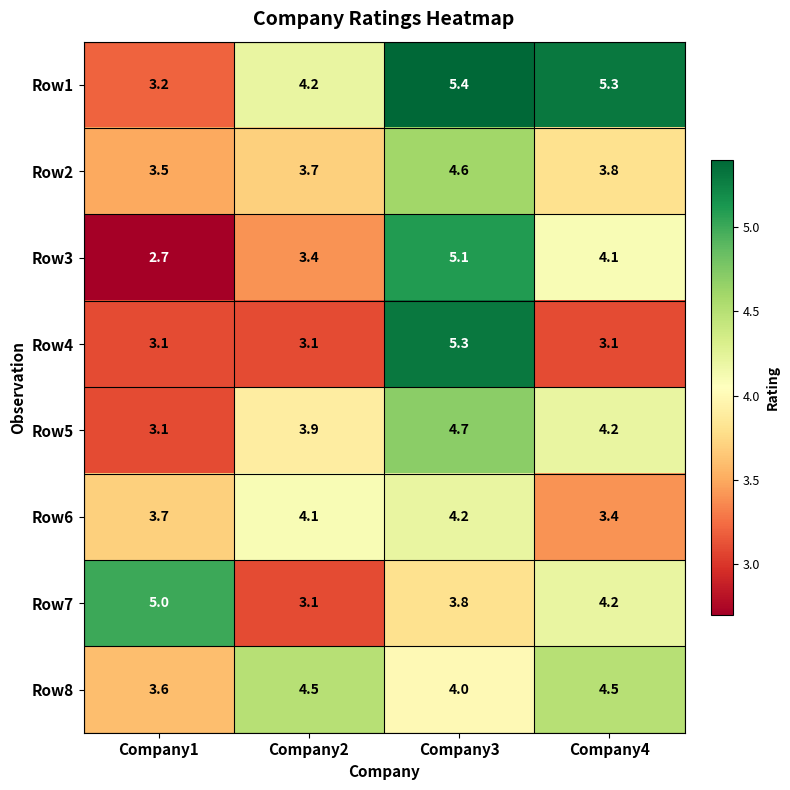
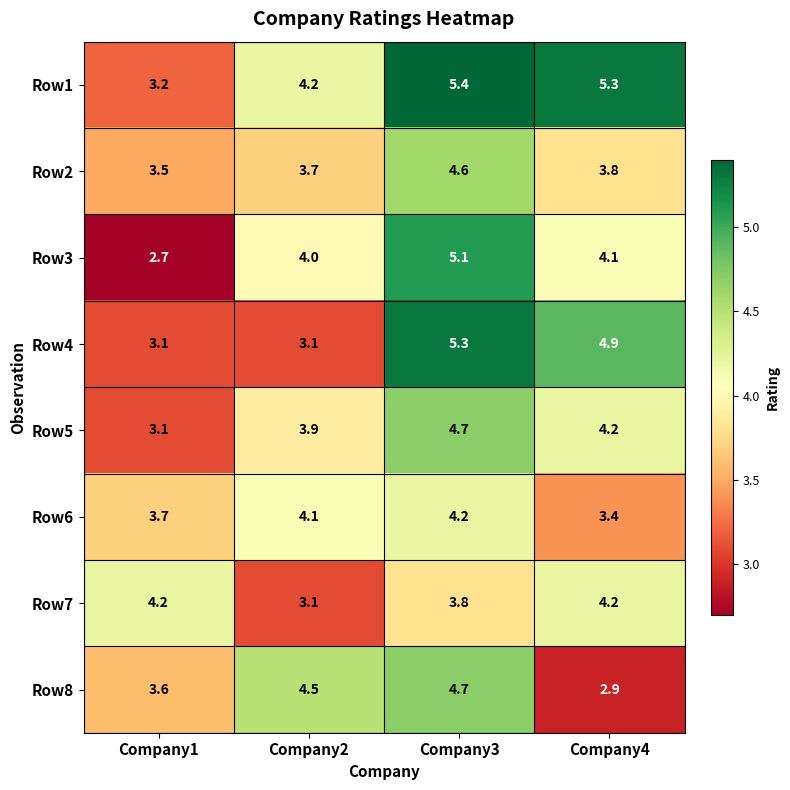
  {
    "Row1": {
      "Company1": 3.2,
      "Company2": 4.2,
      "Company3": 5.4,
      "Company4": 5.3
    },
    "Row2": {
      "Company1": 3.5,
      "Company2": 3.7,
      "Company3": 4.6,
      "Company4": 3.8
    },
    "Row3": {
      "Company1": 2.7,
-     "Company2": 3.4,
+     "Company2": 4.0,
      "Company3": 5.1,
      "Company4": 4.1
    },
    "Row4": {
      "Company1": 3.1,
      "Company2": 3.1,
      "Company3": 5.3,
-     "Company4": 3.1
+     "Company4": 4.9
    },
    "Row5": {
      "Company1": 3.1,
      "Company2": 3.9,
      "Company3": 4.7,
      "Company4": 4.2
    },
    "Row6": {
      "Company1": 3.7,
      "Company2": 4.1,
      "Company3": 4.2,
      "Company4": 3.4
    },
    "Row7": {
-     "Company1": 5.0,
+     "Company1": 4.2,
      "Company2": 3.1,
      "Company3": 3.8,
      "Company4": 4.2
    },
    "Row8": {
      "Company1": 3.6,
      "Company2": 4.5,
-     "Company3": 4.0,
-     "Company4": 4.5
+     "Company3": 4.7,
+     "Company4": 2.9
    }
  }
